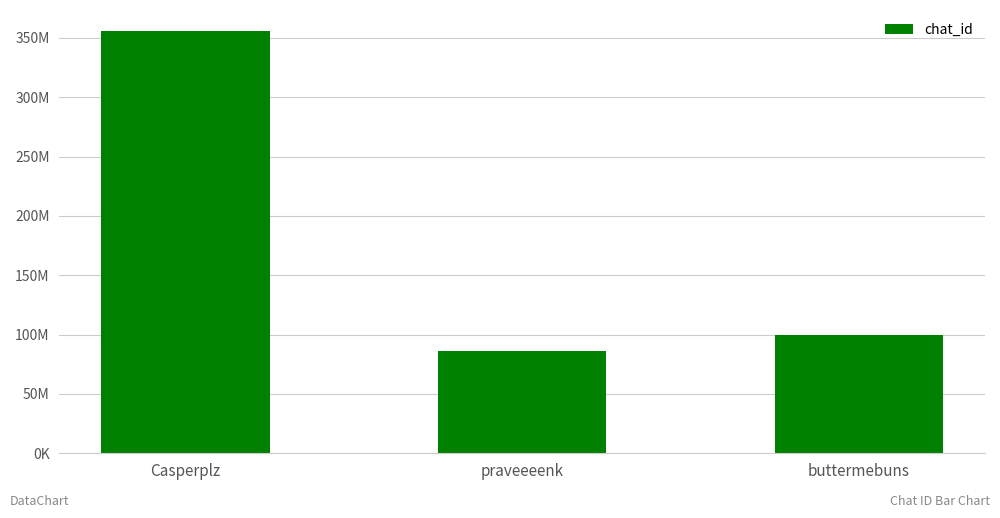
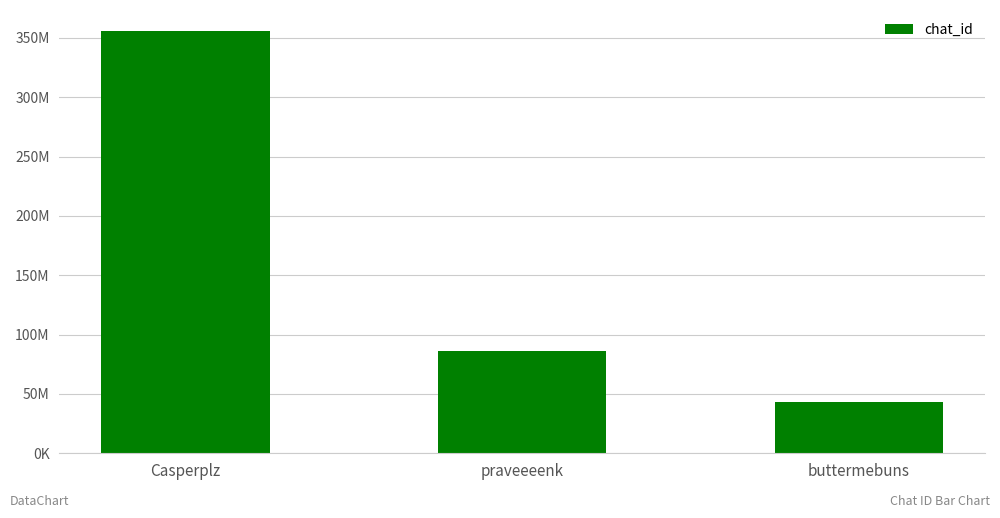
  {
    "Casperplz": 356000000,
    "praveeeenk": 87000000,
-   "buttermebuns": 99000000
+   "buttermebuns": 43000000
  }
